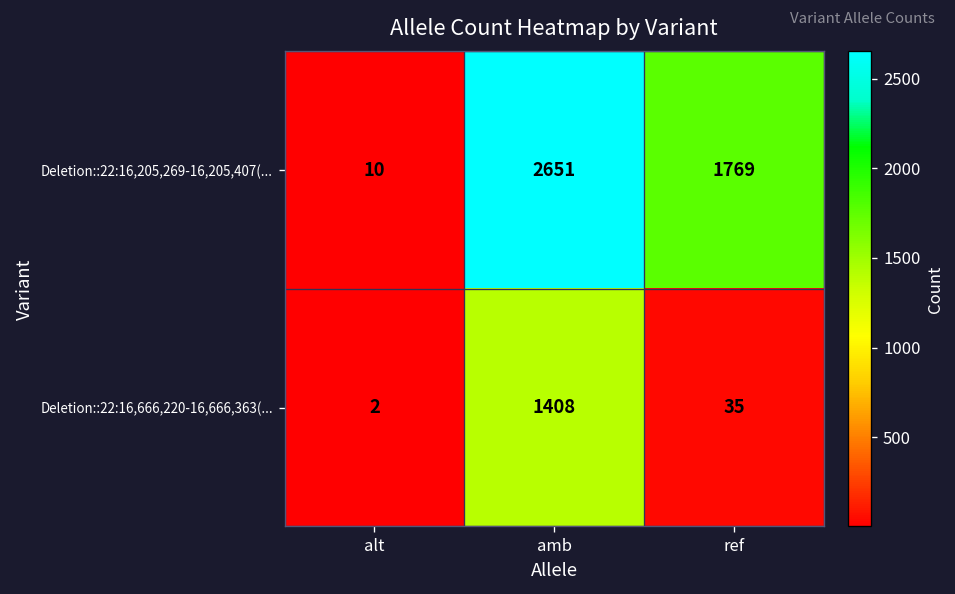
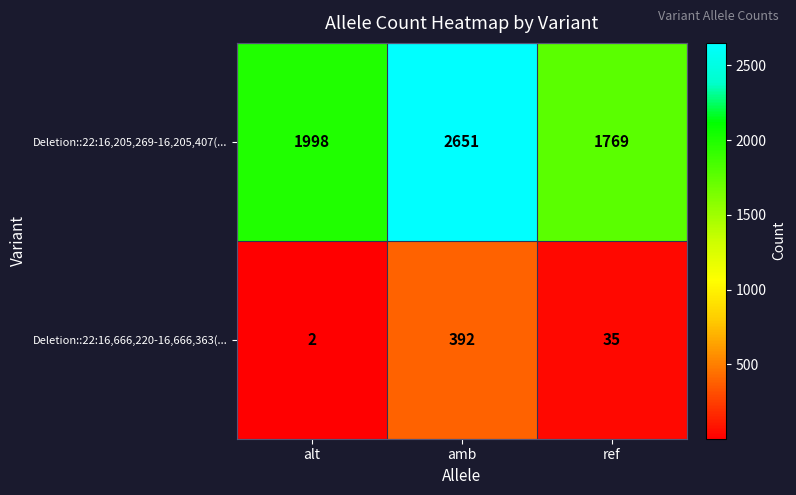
  {
    "Deletion::22:16,205,269-16,205,407(...": {
-     "alt": 10,
+     "alt": 1998,
      "amb": 2651,
      "ref": 1769
    },
    "Deletion::22:16,666,220-16,666,363(...": {
      "alt": 2,
-     "amb": 1408,
+     "amb": 392,
      "ref": 35
    }
  }
